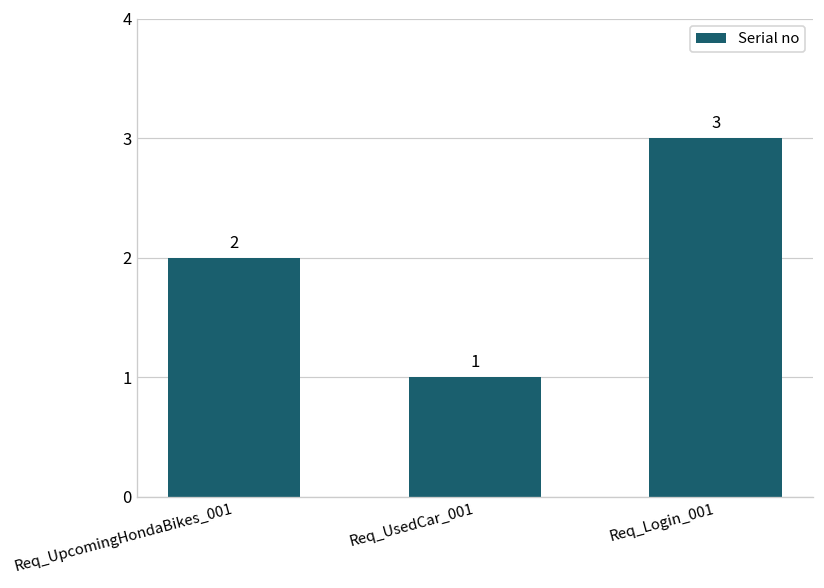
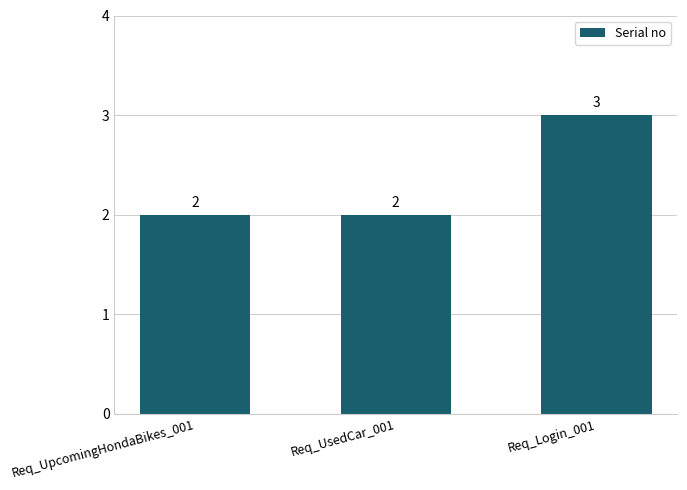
  {
    "Req_UpcomingHondaBikes_001": 2,
-   "Req_UsedCar_001": 1,
+   "Req_UsedCar_001": 2,
    "Req_Login_001": 3
  }
